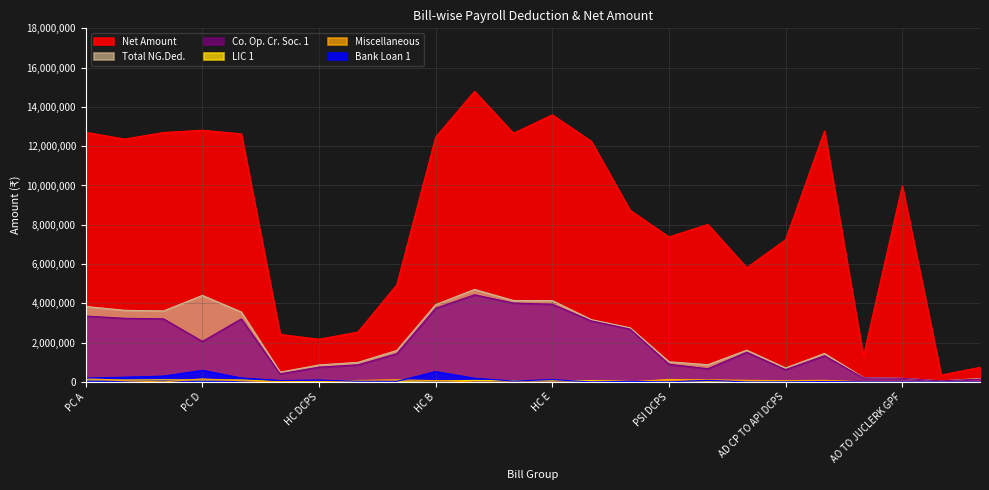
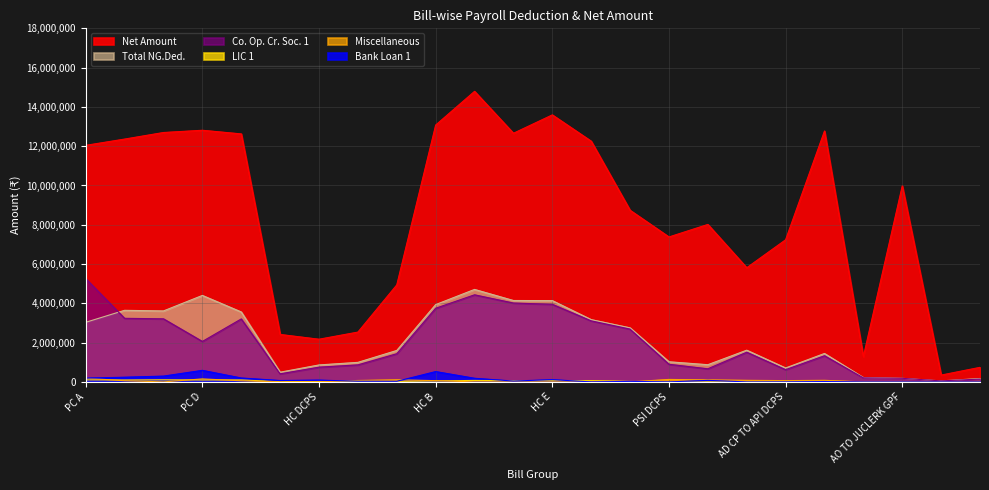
  {
    "Net Amount": {
-     "PC A": "12,700,000",
+     "PC A": "12,000,000",
      "PC D": "12,800,000",
      "HC DCPS": "2,200,000",
-     "HC B": "12,500,000",
+     "HC B": "13,100,000",
      "HC E": "13,600,000",
      "PSI DCPS": "7,400,000",
      "AD CP TO API DCPS": "7,200,000",
      "AO TO JUCLERK GPF": "10,000,000"
    },
    "Total NG.Ded.": {
-     "PC A": "3,800,000",
+     "PC A": "3,000,000",
      "PC D": "4,400,000",
      "HC B": "3,900,000",
      "HC E": "4,100,000"
    },
    "Co. Op. Cr. Soc. 1": {
-     "PC A": "3,400,000",
+     "PC A": "5,300,000",
      "PC D": "2,100,000",
      "HC B": "3,700,000",
      "HC E": "4,000,000"
    },
    "Bank Loan 1": {
      "PC D": "600,000",
      "HC B": "500,000"
    }
  }
